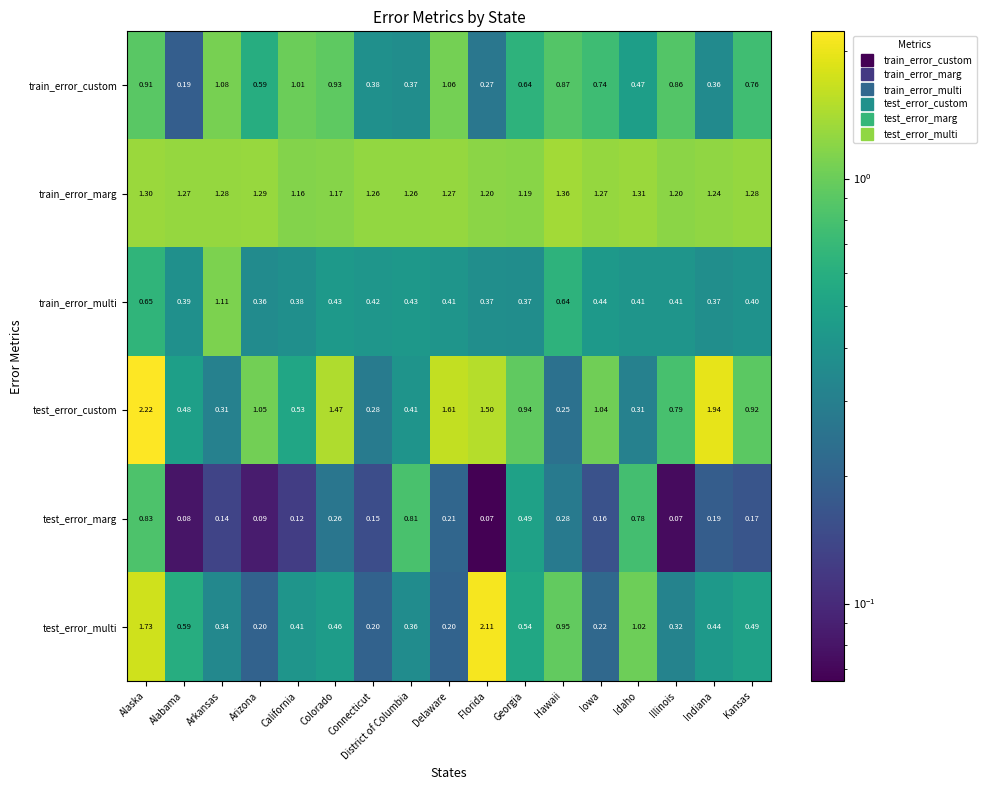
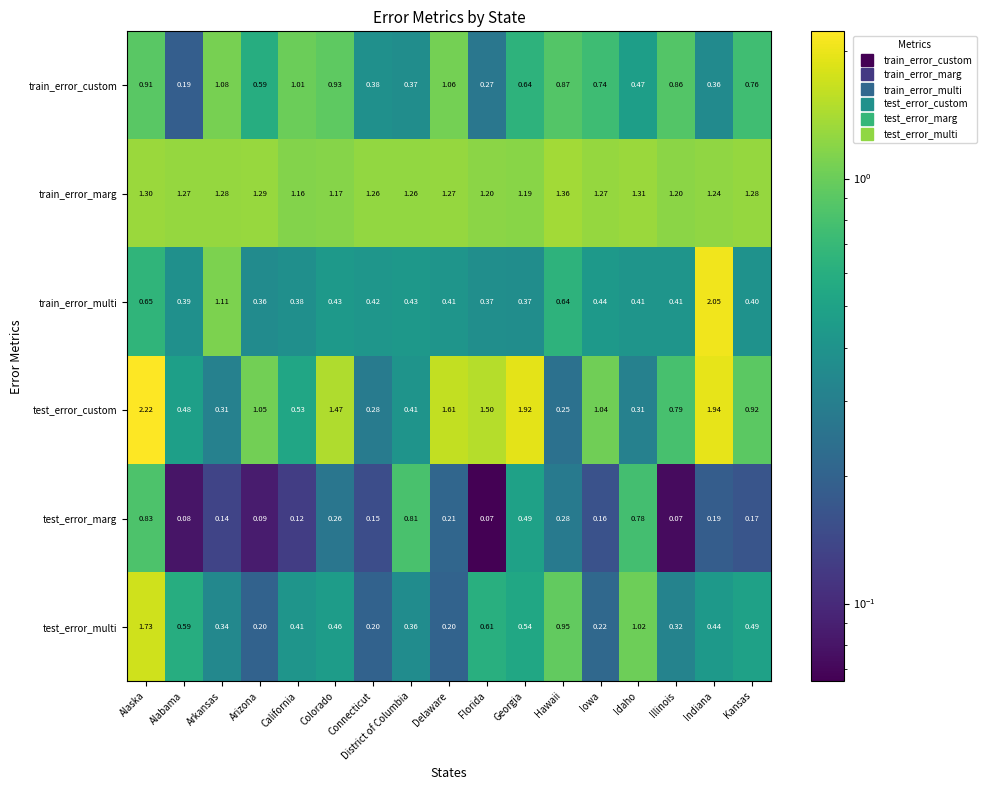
  {
    "train_error_custom": {
      "Alaska": 0.91,
      "Alabama": 0.19,
      "Arkansas": 1.08,
      "Arizona": 0.59,
      "California": 1.01,
      "Colorado": 0.93,
      "Connecticut": 0.38,
      "District of Columbia": 0.37,
      "Delaware": 1.06,
      "Florida": 0.27,
      "Georgia": 0.64,
      "Hawaii": 0.87,
      "Iowa": 0.74,
      "Idaho": 0.47,
      "Illinois": 0.86,
      "Indiana": 0.36,
      "Kansas": 0.76
    },
    "train_error_marg": {
      "Alaska": 1.30,
      "Alabama": 1.27,
      "Arkansas": 1.28,
      "Arizona": 1.29,
      "California": 1.16,
      "Colorado": 1.17,
      "Connecticut": 1.26,
      "District of Columbia": 1.26,
      "Delaware": 1.27,
      "Florida": 1.20,
      "Georgia": 1.19,
      "Hawaii": 1.36,
      "Iowa": 1.27,
      "Idaho": 1.31,
      "Illinois": 1.20,
      "Indiana": 1.24,
      "Kansas": 1.28
    },
    "train_error_multi": {
      "Alaska": 0.65,
      "Alabama": 0.39,
      "Arkansas": 1.11,
      "Arizona": 0.36,
      "California": 0.38,
      "Colorado": 0.43,
      "Connecticut": 0.42,
      "District of Columbia": 0.43,
      "Delaware": 0.41,
      "Florida": 0.37,
      "Georgia": 0.37,
      "Hawaii": 0.64,
      "Iowa": 0.44,
      "Idaho": 0.41,
      "Illinois": 0.41,
-     "Indiana": 0.37,
+     "Indiana": 2.05,
      "Kansas": 0.40
    },
    "test_error_custom": {
      "Alaska": 2.22,
      "Alabama": 0.48,
      "Arkansas": 0.31,
      "Arizona": 1.05,
      "California": 0.53,
      "Colorado": 1.47,
      "Connecticut": 0.28,
      "District of Columbia": 0.41,
      "Delaware": 1.61,
      "Florida": 1.50,
-     "Georgia": 0.94,
+     "Georgia": 1.92,
      "Hawaii": 0.25,
      "Iowa": 1.04,
      "Idaho": 0.31,
      "Illinois": 0.79,
      "Indiana": 1.94,
      "Kansas": 0.92
    },
    "test_error_marg": {
      "Alaska": 0.83,
      "Alabama": 0.08,
      "Arkansas": 0.14,
      "Arizona": 0.09,
      "California": 0.12,
      "Colorado": 0.26,
      "Connecticut": 0.15,
      "District of Columbia": 0.81,
      "Delaware": 0.21,
      "Florida": 0.07,
      "Georgia": 0.49,
      "Hawaii": 0.28,
      "Iowa": 0.16,
      "Idaho": 0.78,
      "Illinois": 0.07,
      "Indiana": 0.19,
      "Kansas": 0.17
    },
    "test_error_multi": {
      "Alaska": 1.73,
      "Alabama": 0.59,
      "Arkansas": 0.34,
      "Arizona": 0.20,
      "California": 0.41,
      "Colorado": 0.46,
      "Connecticut": 0.20,
      "District of Columbia": 0.36,
      "Delaware": 0.20,
-     "Florida": 2.11,
+     "Florida": 0.61,
      "Georgia": 0.54,
      "Hawaii": 0.95,
      "Iowa": 0.22,
      "Idaho": 1.02,
      "Illinois": 0.32,
      "Indiana": 0.44,
      "Kansas": 0.49
    }
  }
